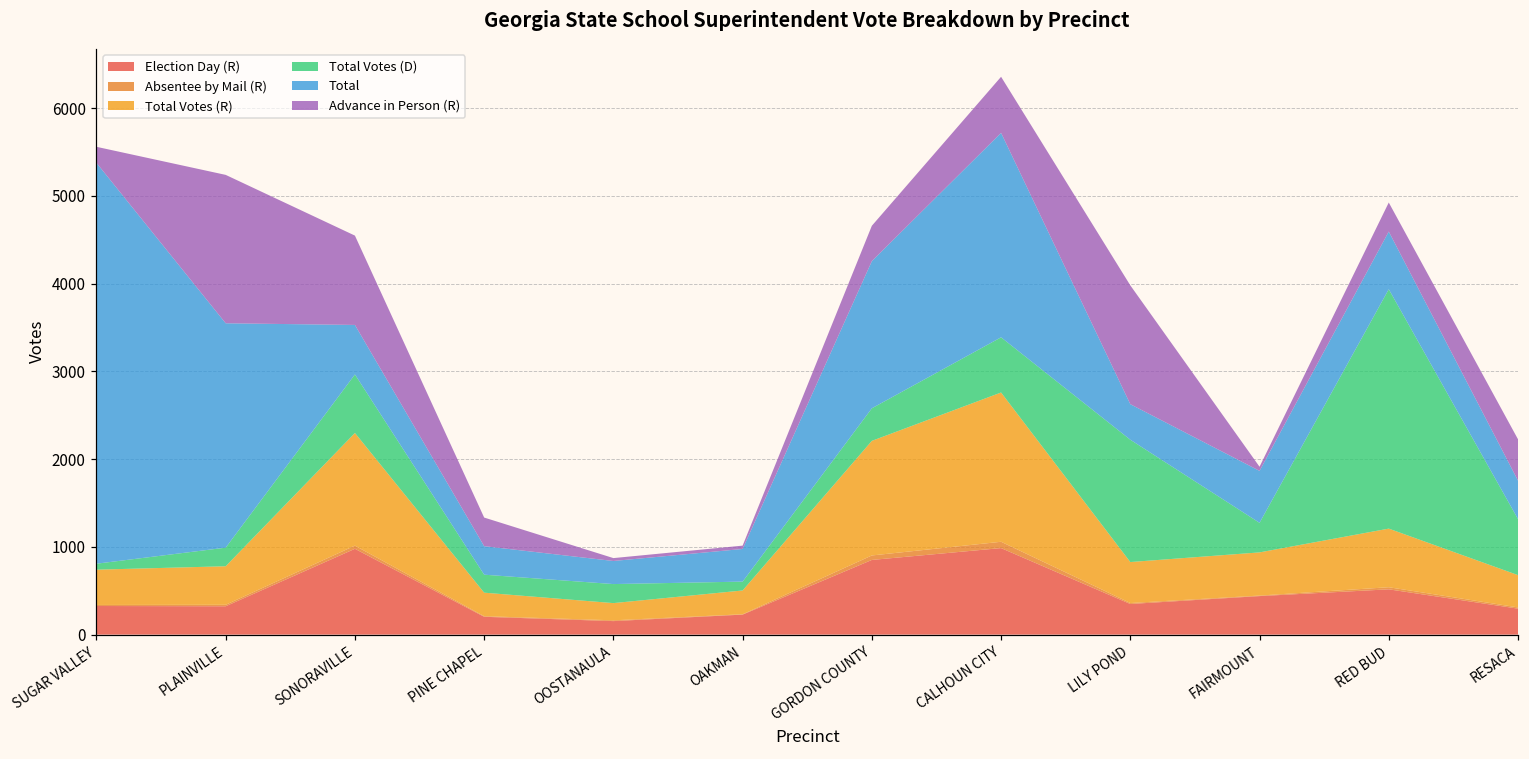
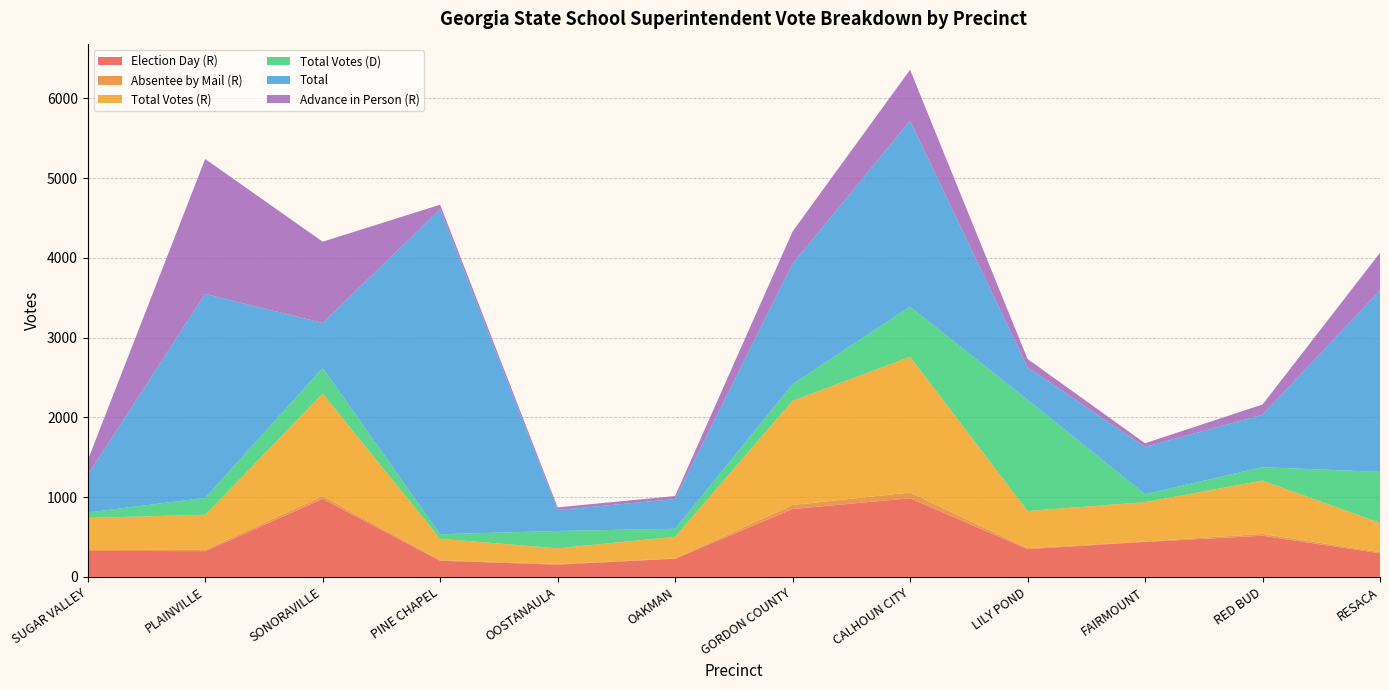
  {
    "Total Votes (D)": {
      "SUGAR VALLEY": 100,
      "PLAINVILLE": 200,
-     "SONORAVILLE": 700,
-     "PINE CHAPEL": 200,
+     "SONORAVILLE": 300,
+     "PINE CHAPEL": 100,
      "OOSTANAULA": 200,
      "OAKMAN": 100,
-     "GORDON COUNTY": 400,
+     "GORDON COUNTY": 200,
      "CALHOUN CITY": 600,
      "LILY POND": 1400,
-     "FAIRMOUNT": 300,
-     "RED BUD": 2700,
+     "FAIRMOUNT": 100,
+     "RED BUD": 200,
      "RESACA": 600
    },
    "Total": {
-     "SUGAR VALLEY": 4600,
+     "SUGAR VALLEY": 500,
      "PLAINVILLE": 2600,
      "SONORAVILLE": 600,
-     "PINE CHAPEL": 300,
+     "PINE CHAPEL": 4100,
      "OOSTANAULA": 300,
      "OAKMAN": 400,
-     "GORDON COUNTY": 1700,
+     "GORDON COUNTY": 1500,
      "CALHOUN CITY": 2300,
      "LILY POND": 400,
      "FAIRMOUNT": 600,
      "RED BUD": 700,
-     "RESACA": 400
+     "RESACA": 2300
    },
    "Advance in Person (R)": {
      "SUGAR VALLEY": 200,
      "PLAINVILLE": 1700,
      "SONORAVILLE": 1000,
-     "PINE CHAPEL": 300,
+     "PINE CHAPEL": 100,
      "OOSTANAULA": 0,
      "OAKMAN": 0,
      "GORDON COUNTY": 400,
      "CALHOUN CITY": 600,
-     "LILY POND": 1400,
+     "LILY POND": 100,
      "FAIRMOUNT": 0,
-     "RED BUD": 300,
+     "RED BUD": 100,
      "RESACA": 500
    }
  }
